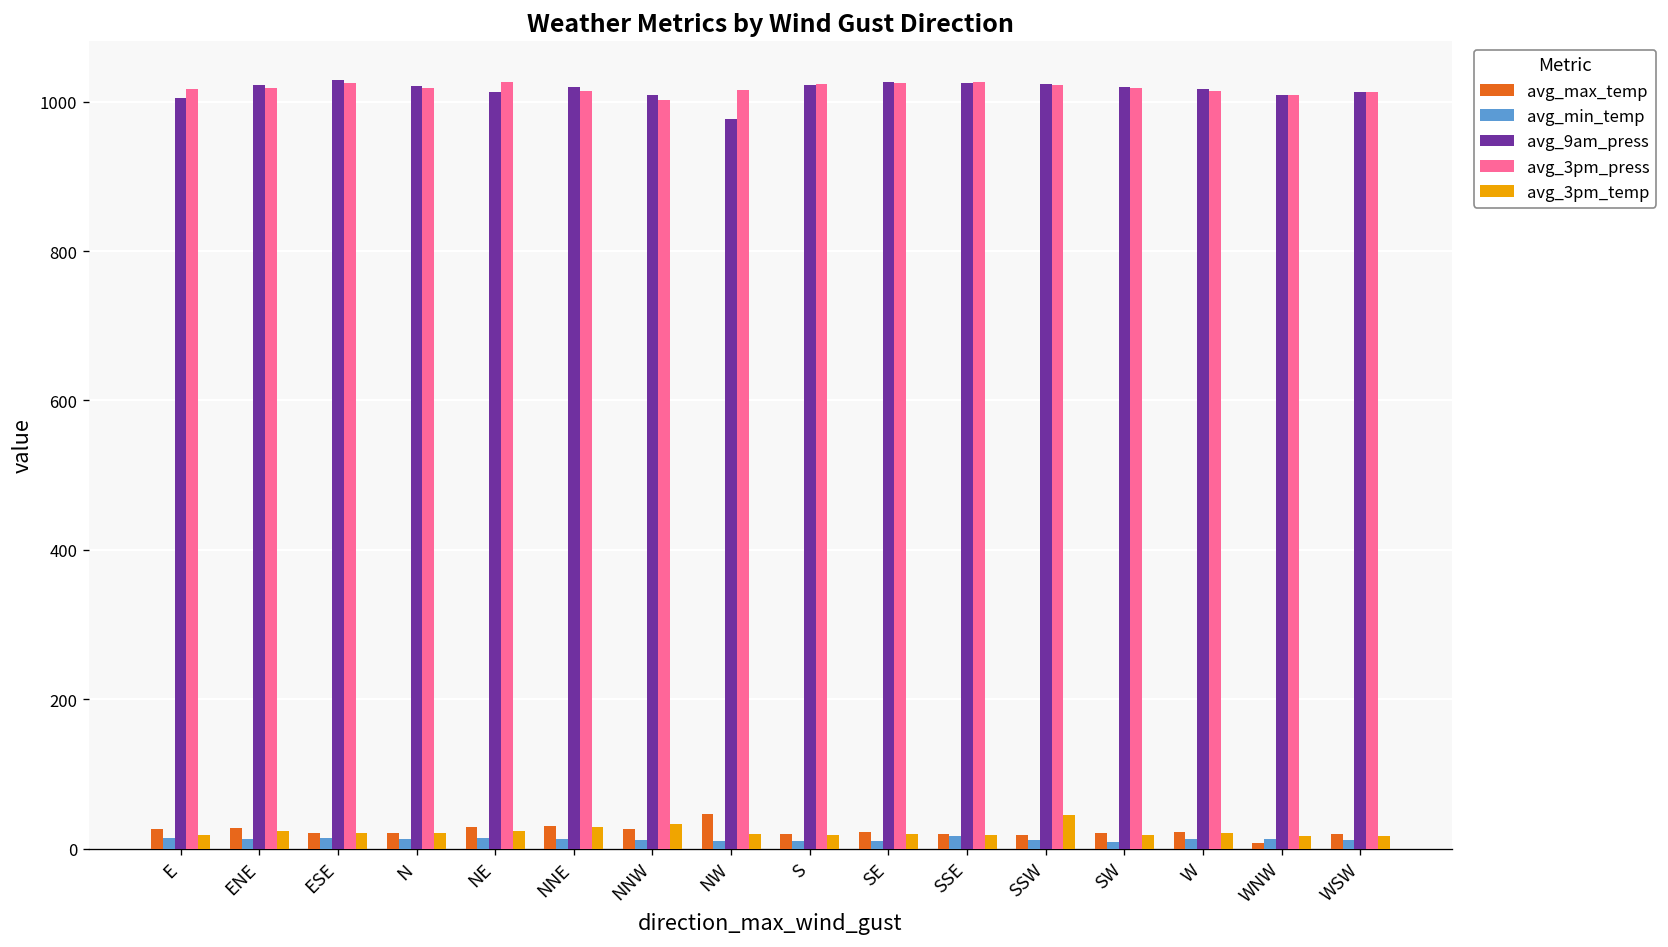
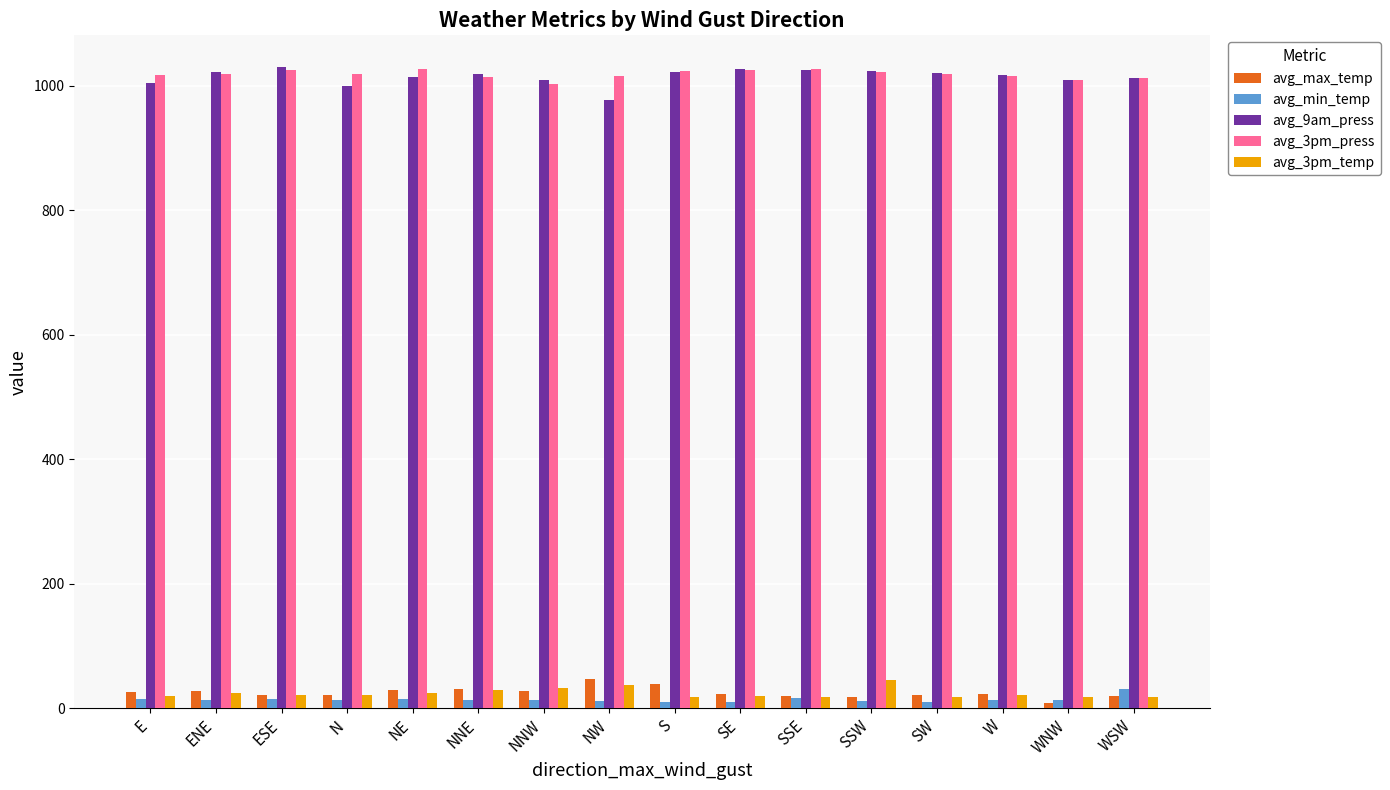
  {
    "avg_max_temp": {
      "E": 30,
      "ENE": 30,
      "ESE": 20,
      "N": 20,
      "NE": 30,
      "NNE": 30,
      "NNW": 30,
      "NW": 50,
-     "S": 20,
+     "S": 40,
      "SE": 20,
      "SSE": 20,
      "SSW": 20,
      "SW": 20,
      "W": 20,
      "WNW": 10,
      "WSW": 20
    },
    "avg_min_temp": {
      "E": 10,
      "ENE": 10,
      "ESE": 10,
      "N": 10,
      "NE": 10,
      "NNE": 10,
      "NNW": 10,
      "NW": 10,
      "S": 10,
      "SE": 10,
      "SSE": 20,
      "SSW": 10,
      "SW": 10,
      "W": 10,
      "WNW": 10,
-     "WSW": 10
+     "WSW": 30
    },
    "avg_9am_press": {
      "E": 1000,
      "ENE": 1020,
      "ESE": 1030,
-     "N": 1020,
+     "N": 1000,
      "NE": 1010,
      "NNE": 1020,
      "NNW": 1010,
      "NW": 980,
      "S": 1020,
      "SE": 1030,
      "SSE": 1030,
      "SSW": 1020,
      "SW": 1020,
      "W": 1020,
      "WNW": 1010,
      "WSW": 1010
    },
    "avg_3pm_press": {
      "E": 1020,
      "ENE": 1020,
      "ESE": 1030,
      "N": 1020,
      "NE": 1030,
      "NNE": 1010,
      "NNW": 1000,
      "NW": 1020,
      "S": 1020,
      "SE": 1020,
      "SSE": 1030,
      "SSW": 1020,
      "SW": 1020,
      "W": 1010,
      "WNW": 1010,
      "WSW": 1010
    },
    "avg_3pm_temp": {
      "E": 20,
      "ENE": 20,
      "ESE": 20,
      "N": 20,
      "NE": 20,
      "NNE": 30,
      "NNW": 30,
-     "NW": 20,
+     "NW": 40,
      "S": 20,
      "SE": 20,
      "SSE": 20,
      "SSW": 40,
      "SW": 20,
      "W": 20,
      "WNW": 20,
      "WSW": 20
    }
  }
